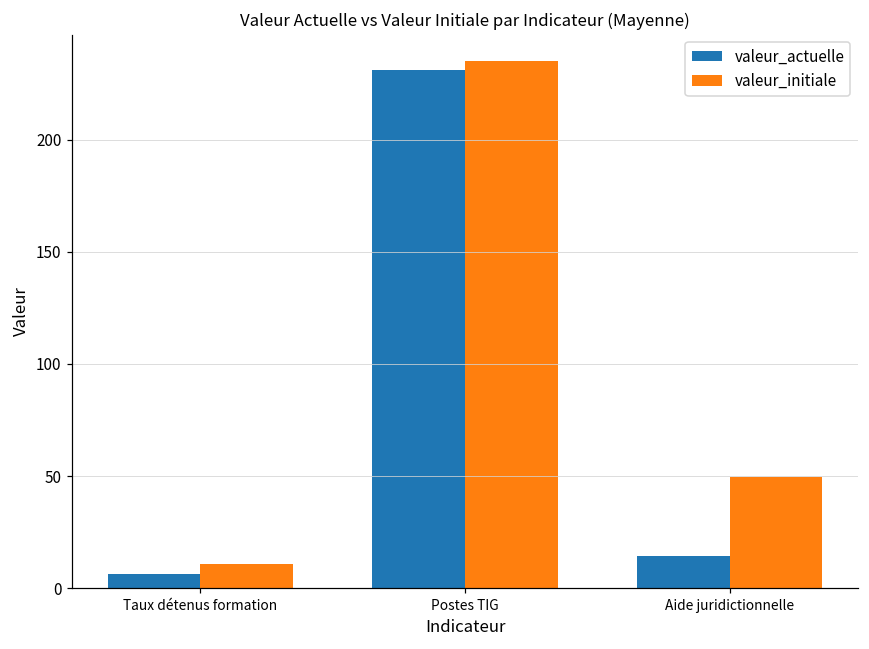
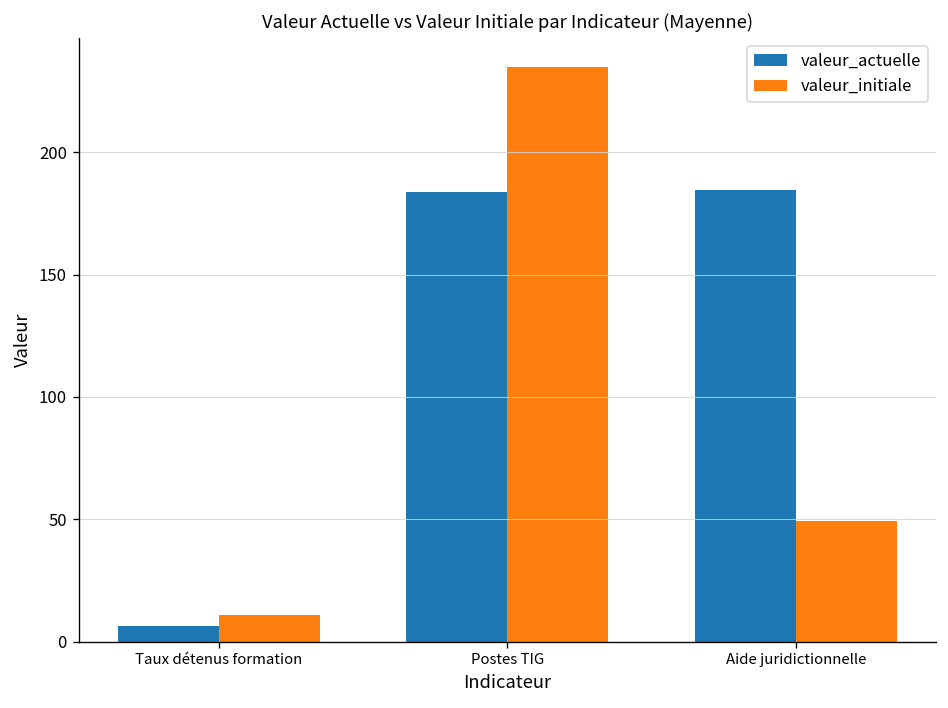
  {
    "valeur_actuelle": {
      "Taux détenus formation": 6,
-     "Postes TIG": 231,
-     "Aide juridictionnelle": 14
+     "Postes TIG": 184,
+     "Aide juridictionnelle": 185
    },
    "valeur_initiale": {
      "Taux détenus formation": 11,
      "Postes TIG": 235,
      "Aide juridictionnelle": 50
    }
  }
